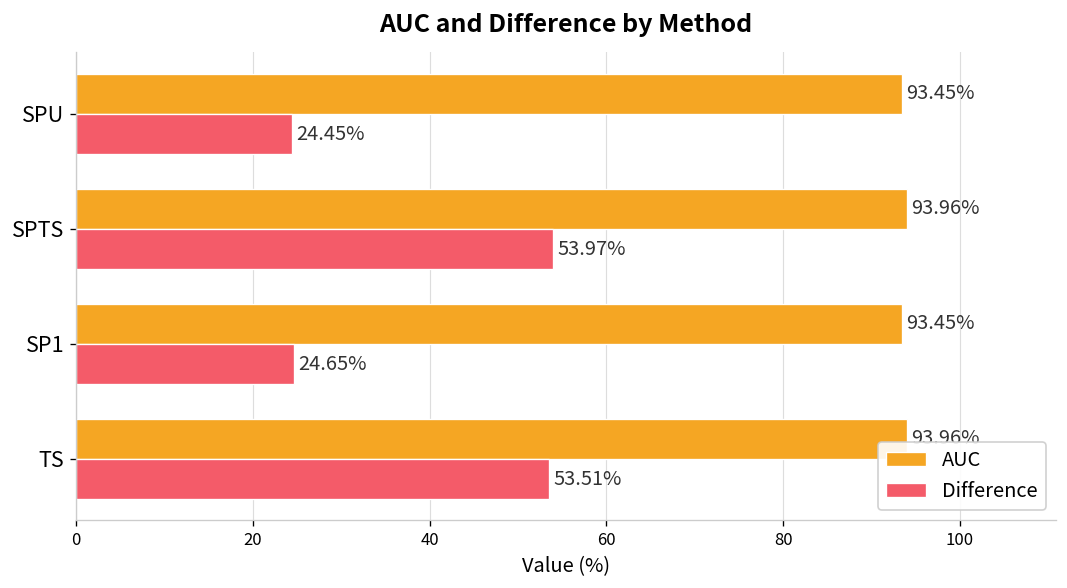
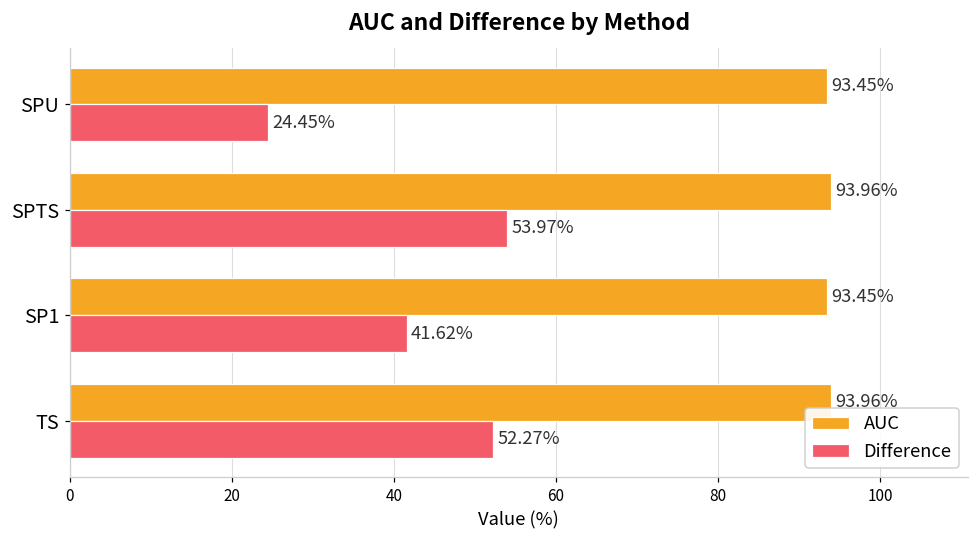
  {
    "AUC": {
      "SPU": "93.45%",
      "SPTS": "93.96%",
      "SP1": "93.45%"
    },
    "Difference": {
      "SPU": "24.45%",
      "SPTS": "53.97%",
-     "SP1": "24.65%",
-     "TS": "53.51%"
+     "SP1": "41.62%",
+     "TS": "52.27%"
    }
  }
